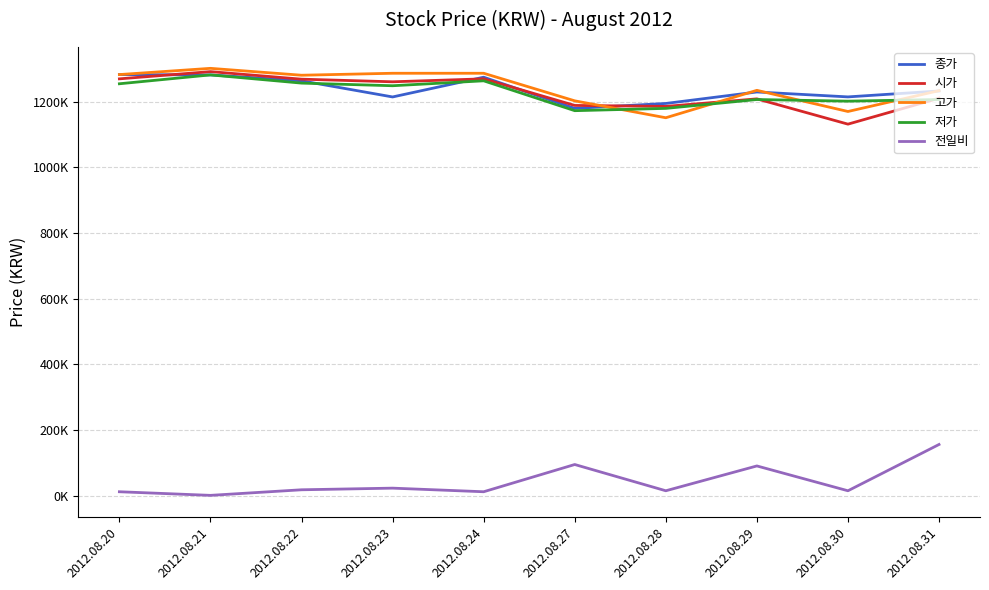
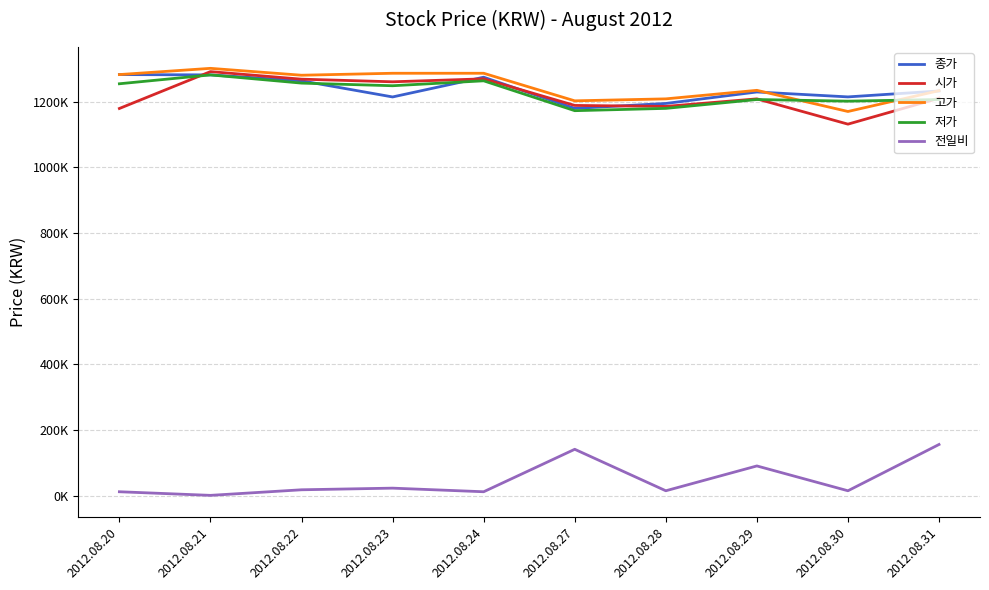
  {
    "종가": {
      "2012.08.23": 1210000,
      "2012.08.28": 1200000,
      "2012.08.30": 1220000
    },
    "시가": {
-     "2012.08.20": 1270000,
+     "2012.08.20": 1180000,
      "2012.08.21": 1290000,
      "2012.08.23": 1260000,
      "2012.08.27": 1190000,
      "2012.08.30": 1130000
    },
    "고가": {
      "2012.08.21": 1300000,
      "2012.08.22": 1280000,
      "2012.08.23": 1290000,
      "2012.08.24": 1290000,
      "2012.08.27": 1200000,
-     "2012.08.28": 1150000,
+     "2012.08.28": 1210000,
      "2012.08.30": 1170000
    },
    "저가": {
      "2012.08.20": 1260000,
      "2012.08.23": 1250000,
      "2012.08.30": 1200000
    },
    "전일비": {
      "2012.08.20": 10000,
      "2012.08.21": 0,
      "2012.08.22": 20000,
      "2012.08.23": 20000,
      "2012.08.24": 10000,
-     "2012.08.27": 100000,
+     "2012.08.27": 140000,
      "2012.08.28": 20000,
      "2012.08.29": 90000,
      "2012.08.30": 20000,
      "2012.08.31": 160000
    }
  }
